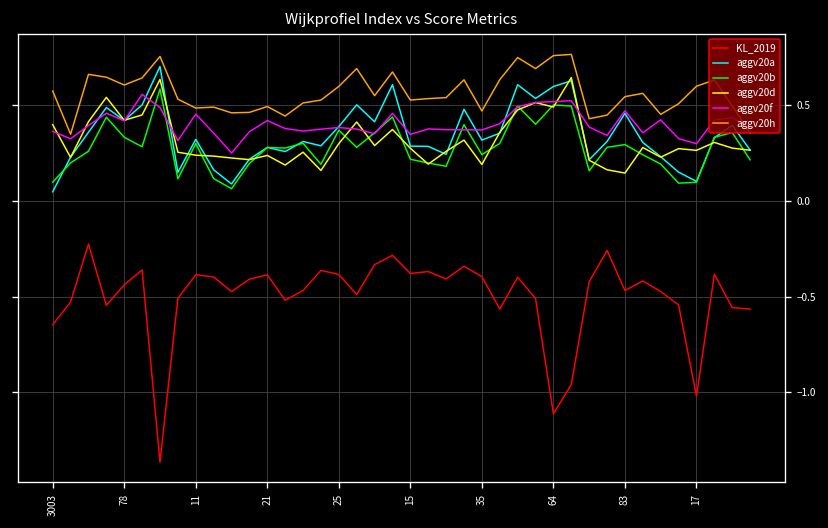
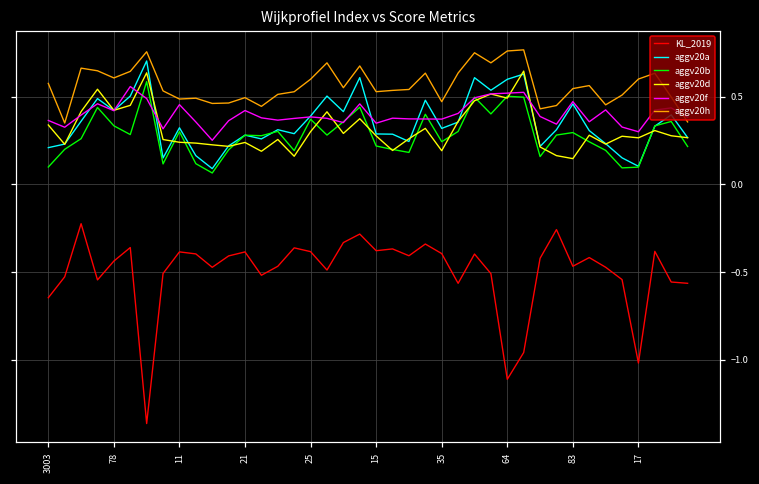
  {
    "KL_2019": {
      "3003": -0.65,
      "78": -0.44,
      "64": -1.11,
      "83": -0.47
    },
    "aggv20a": {
-     "3003": 0.05,
+     "3003": 0.21,
      "64": 0.60
    },
    "aggv20b": {
      "3003": 0.10,
      "78": 0.33,
      "83": 0.29
    },
    "aggv20d": {
-     "3003": 0.40,
+     "3003": 0.34,
      "83": 0.15
    },
    "aggv20f": {
      "3003": 0.36,
      "64": 0.52
    },
    "aggv20h": {
      "3003": 0.57,
      "78": 0.61,
      "64": 0.76,
      "83": 0.55
    }
  }
